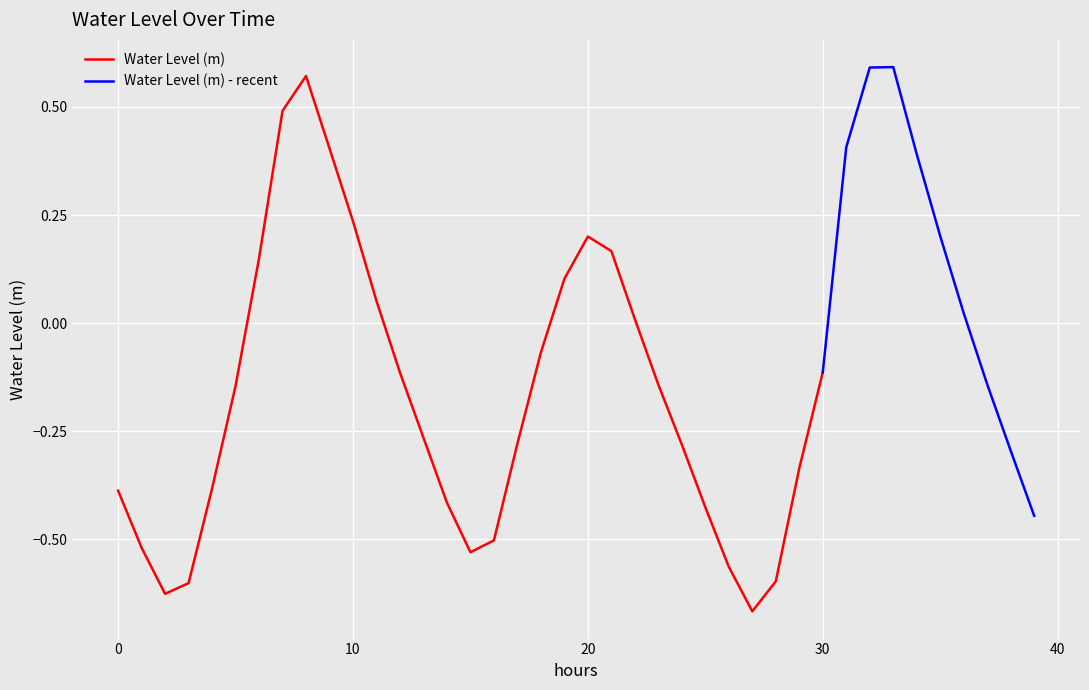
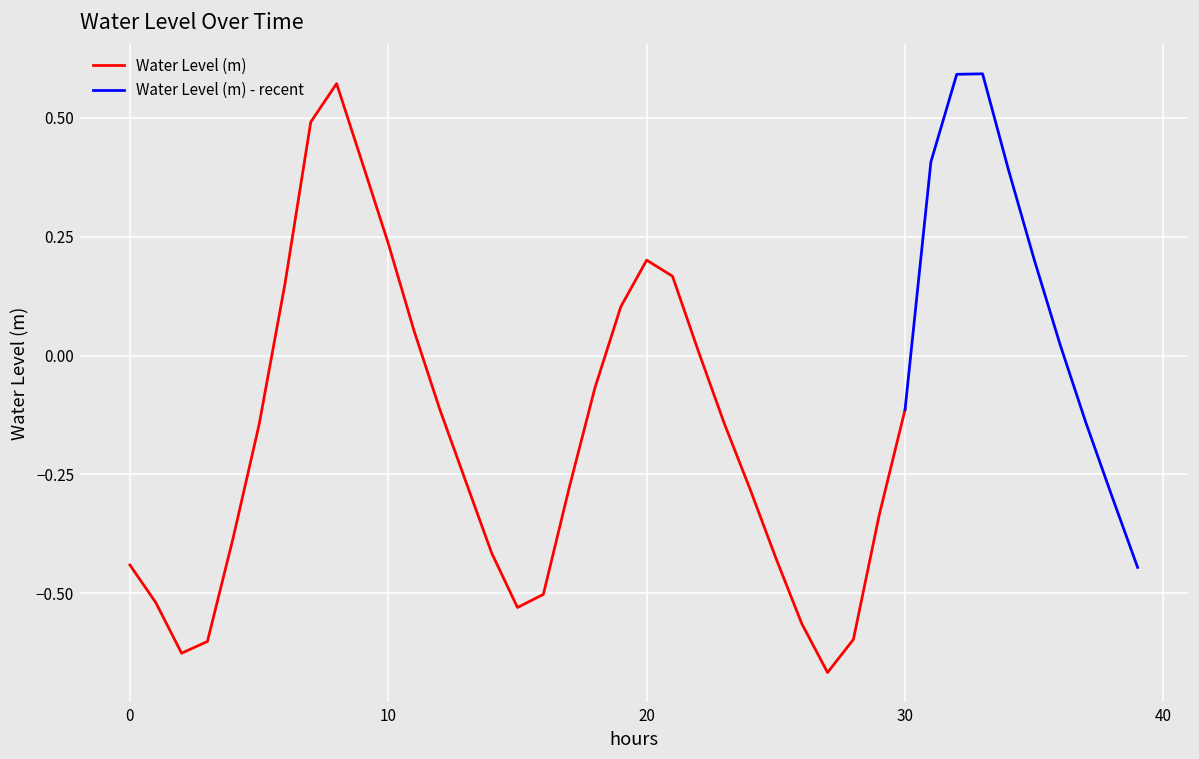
  {
    "Water Level (m)": {
-     "0": -0.39,
+     "0": -0.44,
      "10": 0.24,
      "20": 0.20
    }
  }
